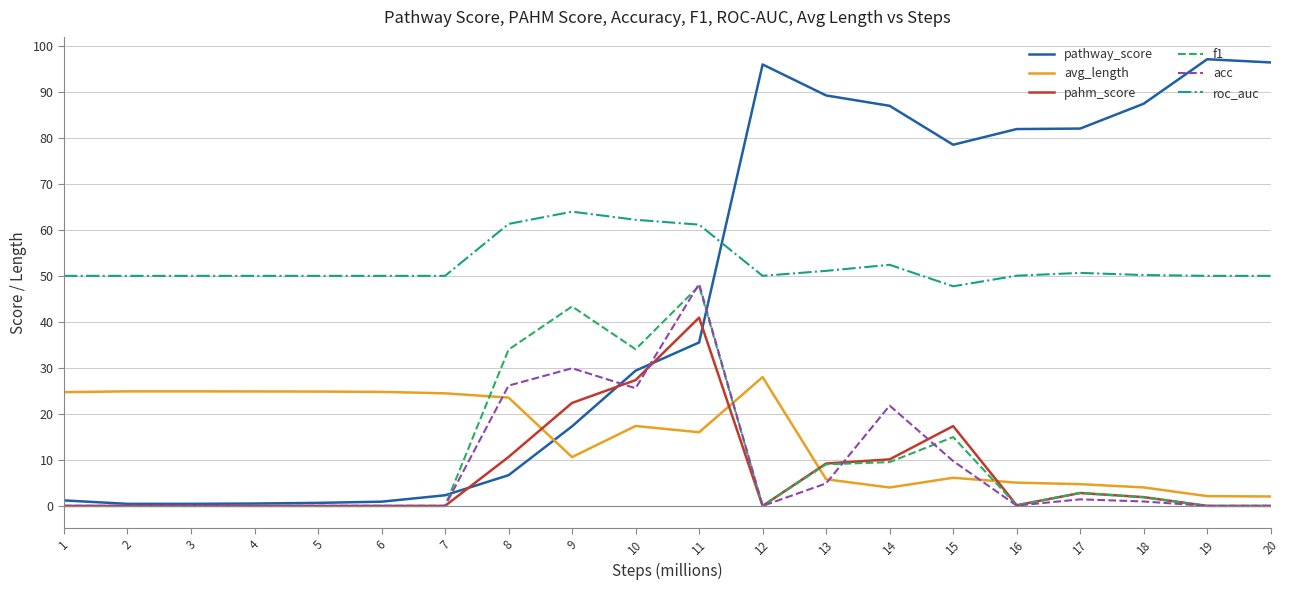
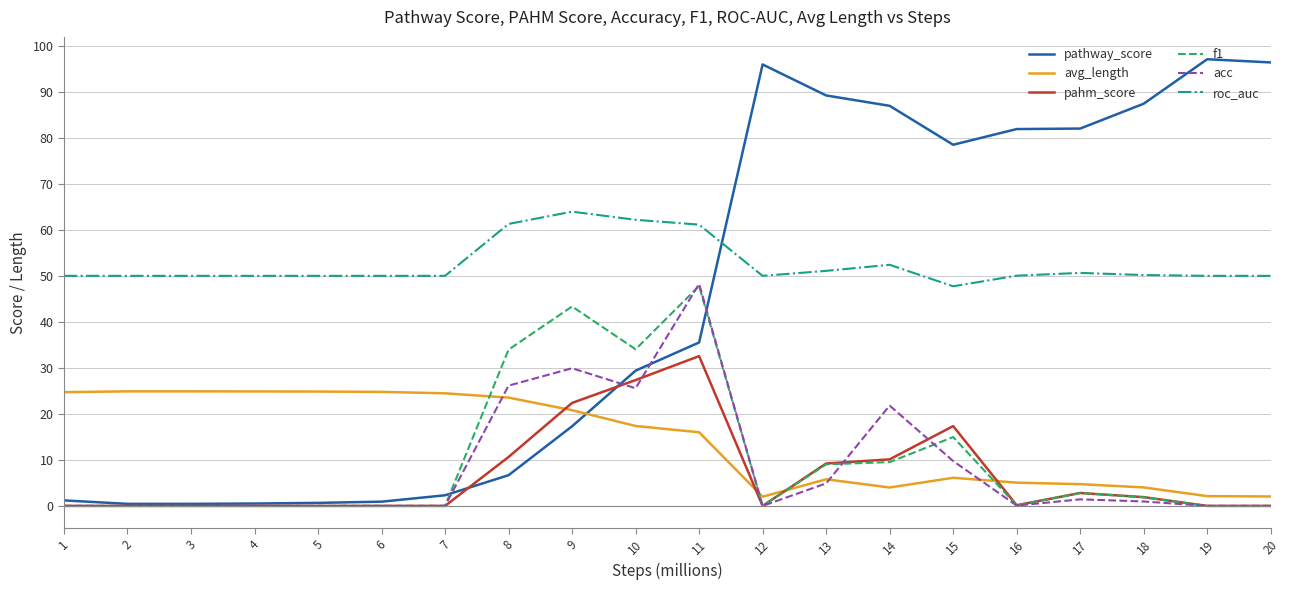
  {
    "pathway_score": {
      "1": 1,
      "5": 1,
      "6": 1,
      "7": 2,
      "8": 7,
      "9": 17,
      "10": 29,
      "11": 36,
      "12": 96,
      "13": 89,
      "14": 87,
      "15": 78,
      "16": 82,
      "17": 82,
      "18": 87,
      "19": 97,
      "20": 96
    },
    "avg_length": {
      "1": 25,
      "2": 25,
      "3": 25,
      "4": 25,
      "5": 25,
      "6": 25,
      "7": 24,
      "8": 24,
-     "9": 11,
+     "9": 21,
      "10": 17,
      "11": 16,
-     "12": 28,
+     "12": 2,
      "13": 6,
      "14": 4,
      "15": 6,
      "16": 5,
      "17": 5,
      "18": 4,
      "19": 2,
      "20": 2
    },
    "pahm_score": {
      "8": 11,
      "9": 22,
      "10": 27,
-     "11": 41,
+     "11": 33,
      "14": 10,
      "15": 17
    },
    "acc": {
      "8": 26,
      "9": 30,
      "10": 26,
      "13": 5,
      "14": 22,
      "15": 10,
      "17": 1,
      "18": 1
    }
  }
